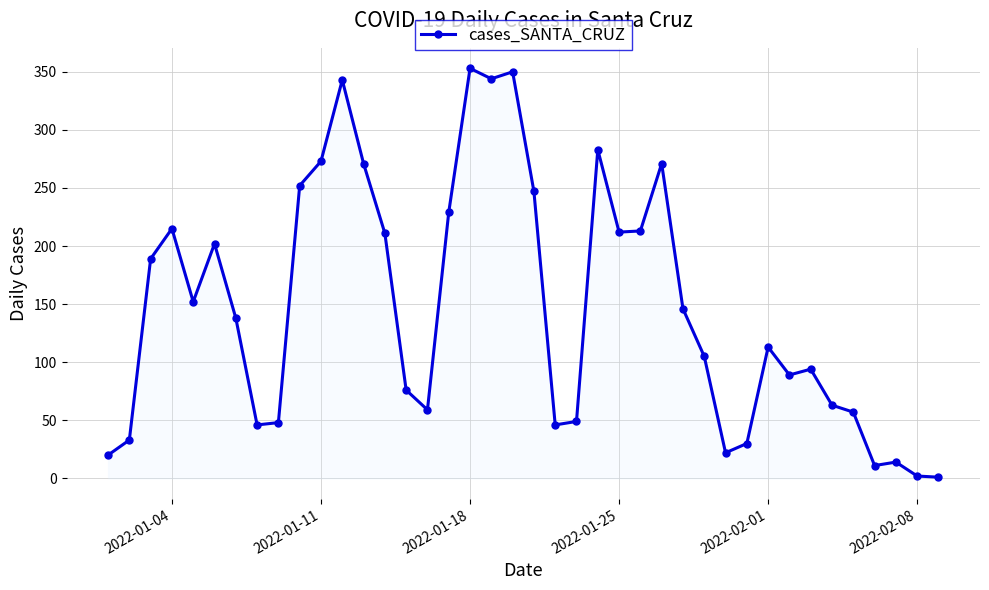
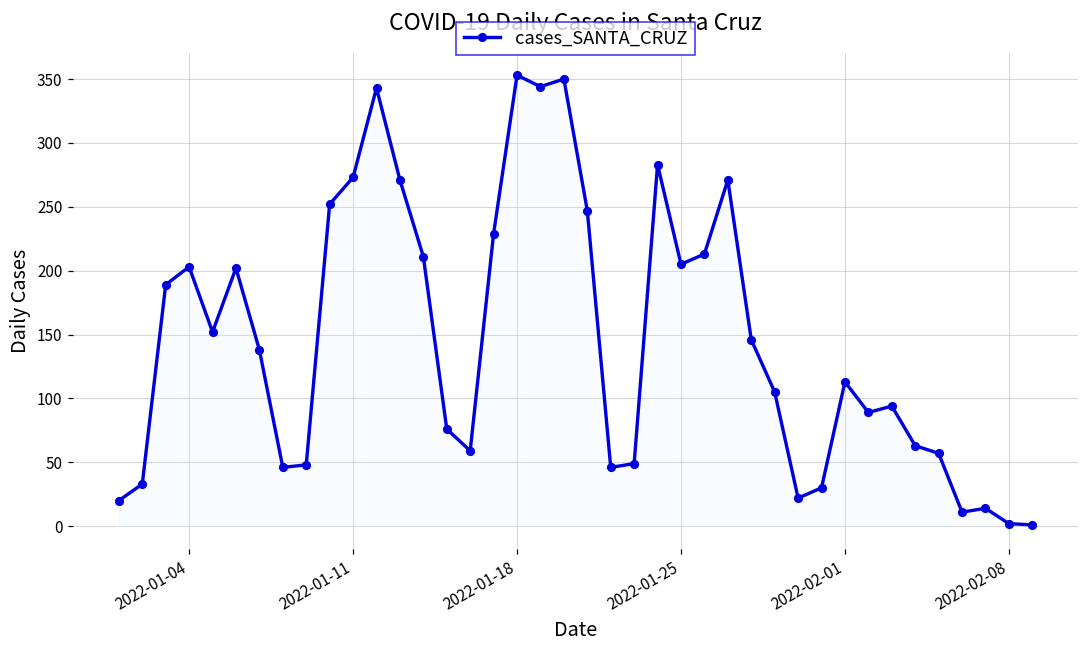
  {
-   "2022-01-04": 215,
+   "2022-01-04": 203,
    "2022-01-11": 273,
    "2022-01-18": 353,
-   "2022-01-25": 212,
+   "2022-01-25": 205,
    "2022-02-01": 113,
    "2022-02-08": 2
  }
